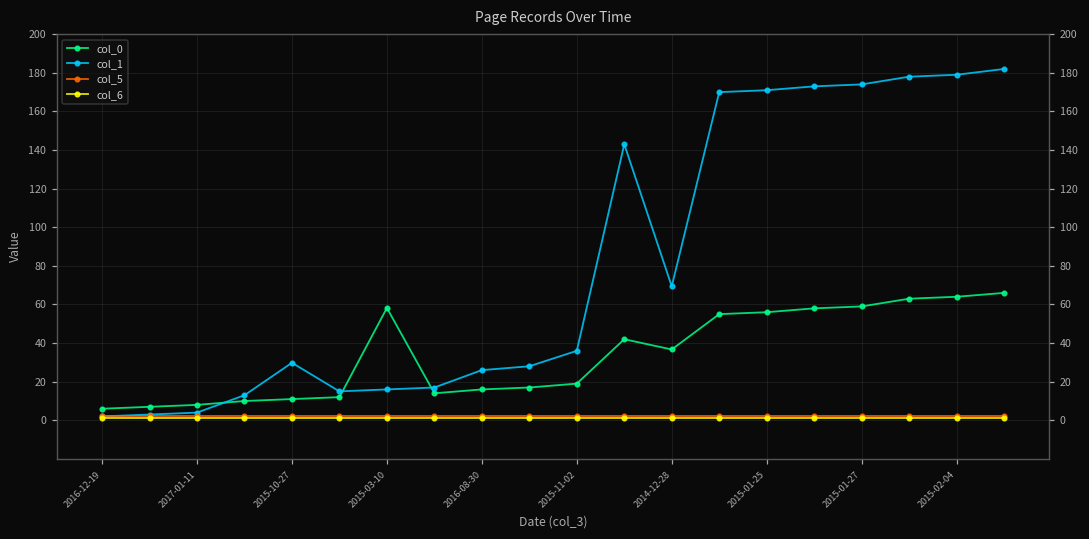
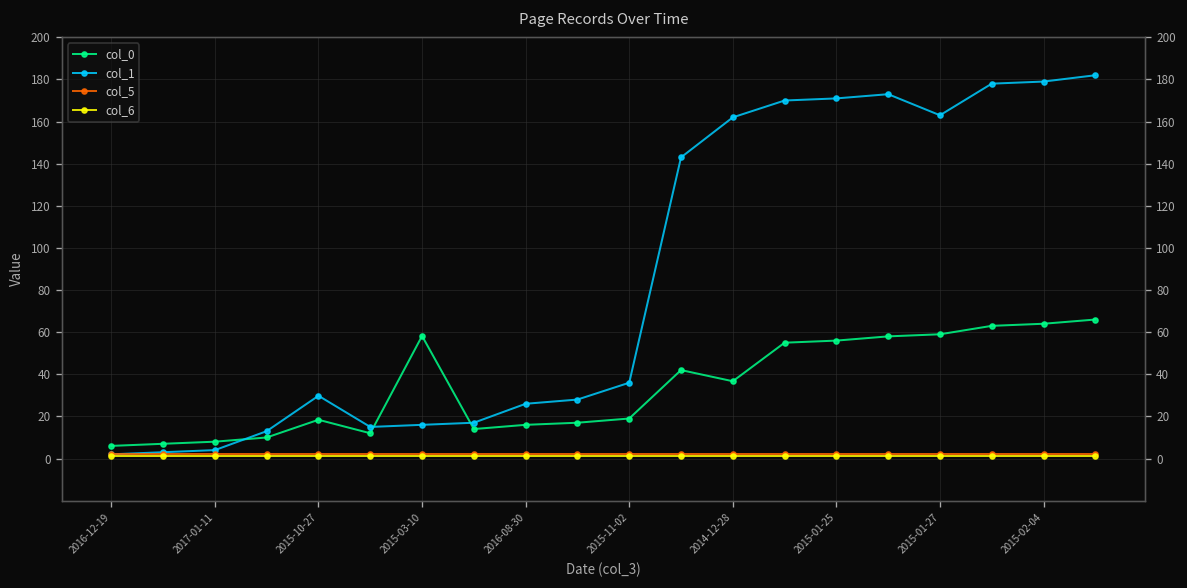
  {
    "col_0": {
      "2017-01-11": 8,
-     "2015-10-27": 11,
+     "2015-10-27": 18,
      "2015-03-10": 58,
      "2014-12-28": 37,
      "2015-01-25": 56,
      "2015-01-27": 59,
      "2015-02-04": 64
    },
    "col_1": {
      "2017-01-11": 4,
      "2015-10-27": 30,
      "2015-03-10": 16,
-     "2014-12-28": 69,
+     "2014-12-28": 162,
      "2015-01-25": 171,
-     "2015-01-27": 174,
+     "2015-01-27": 163,
      "2015-02-04": 179
    }
  }
